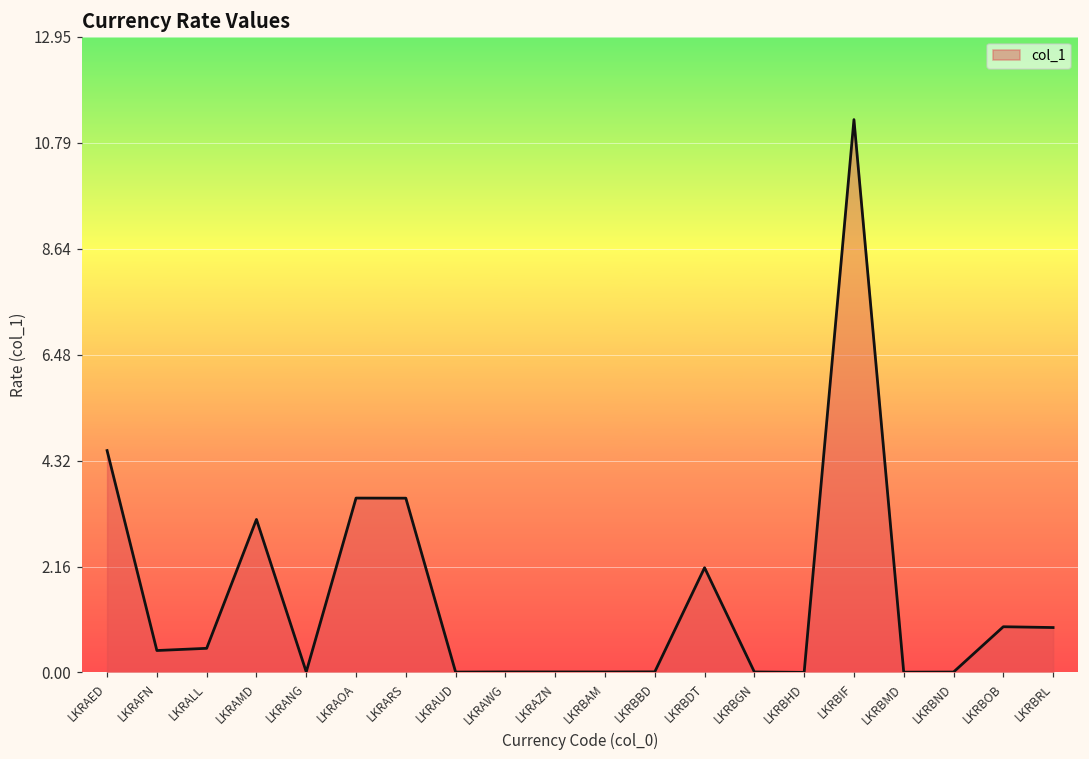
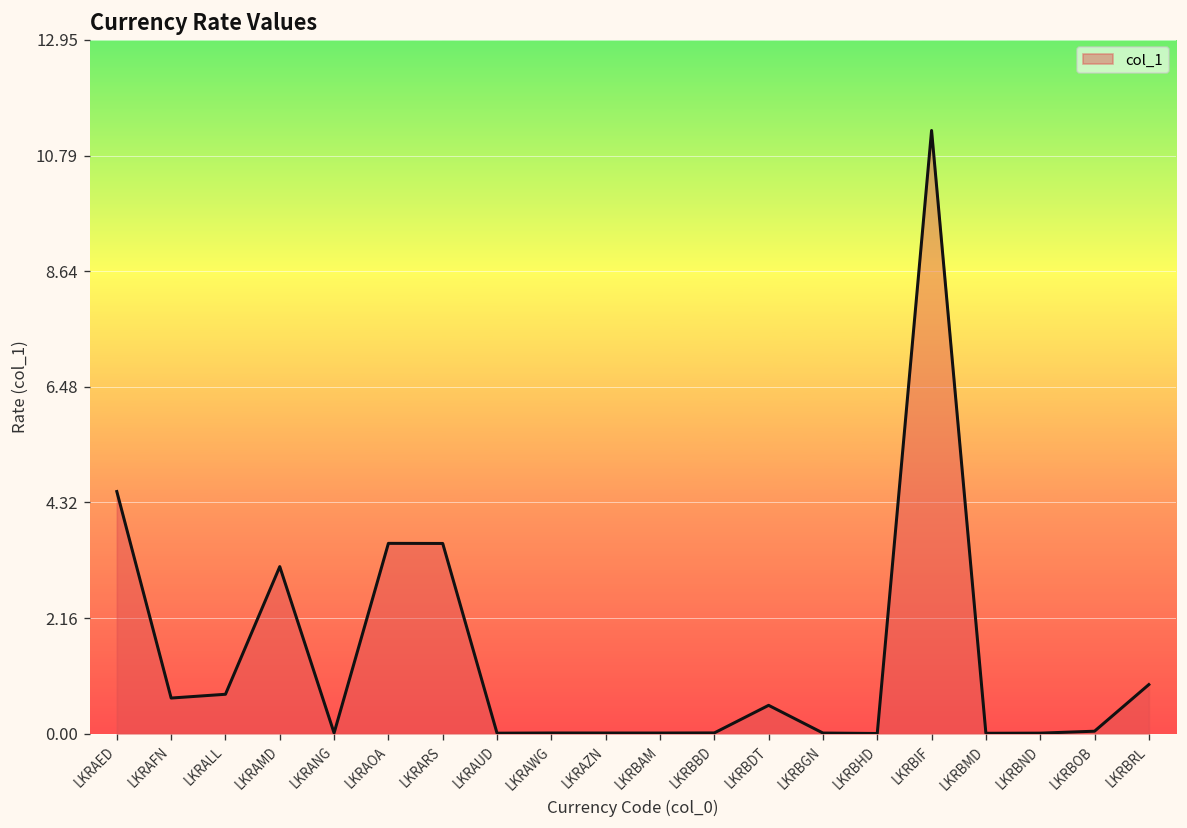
  {
    "LKRAED": 4.5,
-   "LKRAFN": 0.4,
-   "LKRALL": 0.5,
+   "LKRAFN": 0.7,
+   "LKRALL": 0.7,
    "LKRAMD": 3.1,
    "LKRANG": 0.0,
    "LKRAOA": 3.6,
    "LKRARS": 3.6,
    "LKRAUD": 0.0,
    "LKRAWG": 0.0,
    "LKRAZN": 0.0,
    "LKRBAM": 0.0,
    "LKRBBD": 0.0,
-   "LKRBDT": 2.1,
+   "LKRBDT": 0.5,
    "LKRBGN": 0.0,
    "LKRBHD": 0.0,
    "LKRBIF": 11.3,
    "LKRBMD": 0.0,
    "LKRBND": 0.0,
-   "LKRBOB": 0.9,
+   "LKRBOB": 0.0,
    "LKRBRL": 0.9
  }
